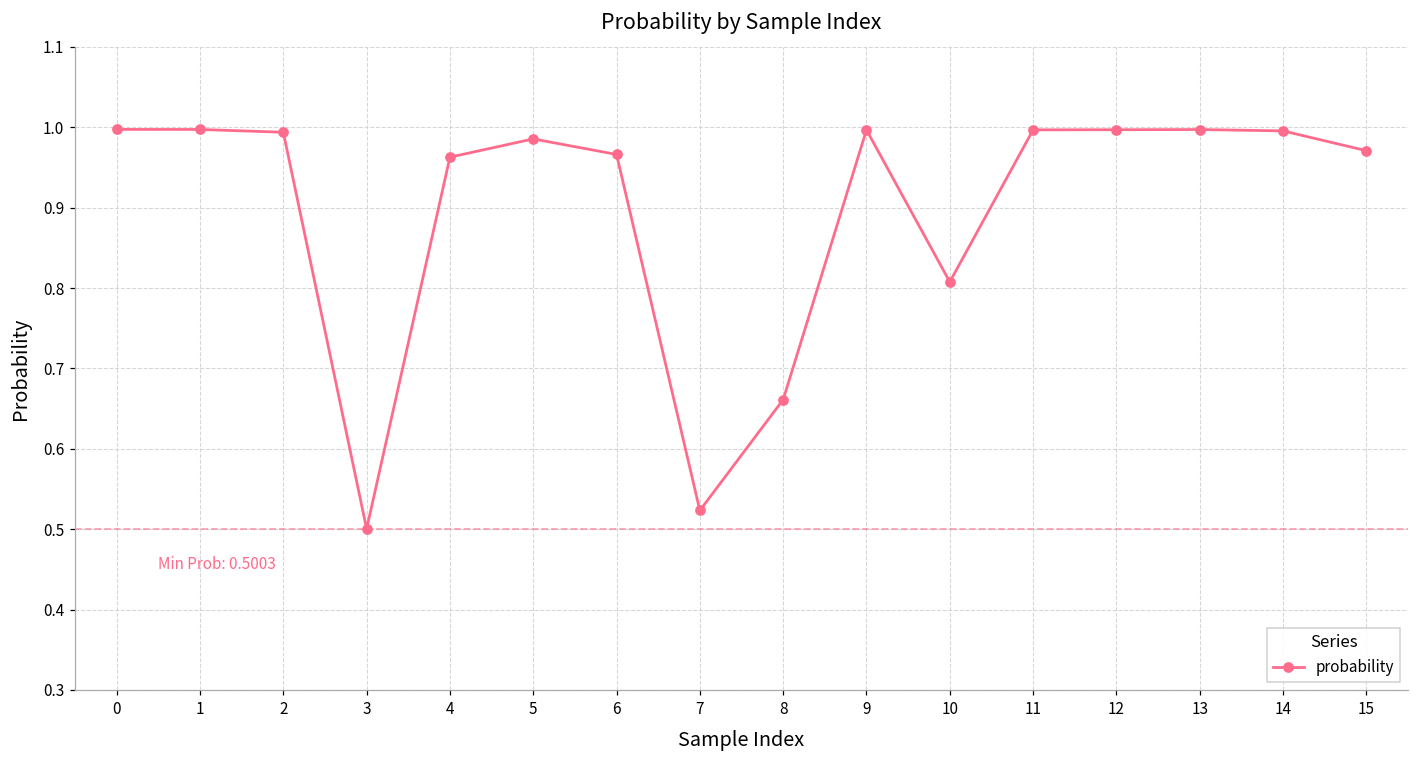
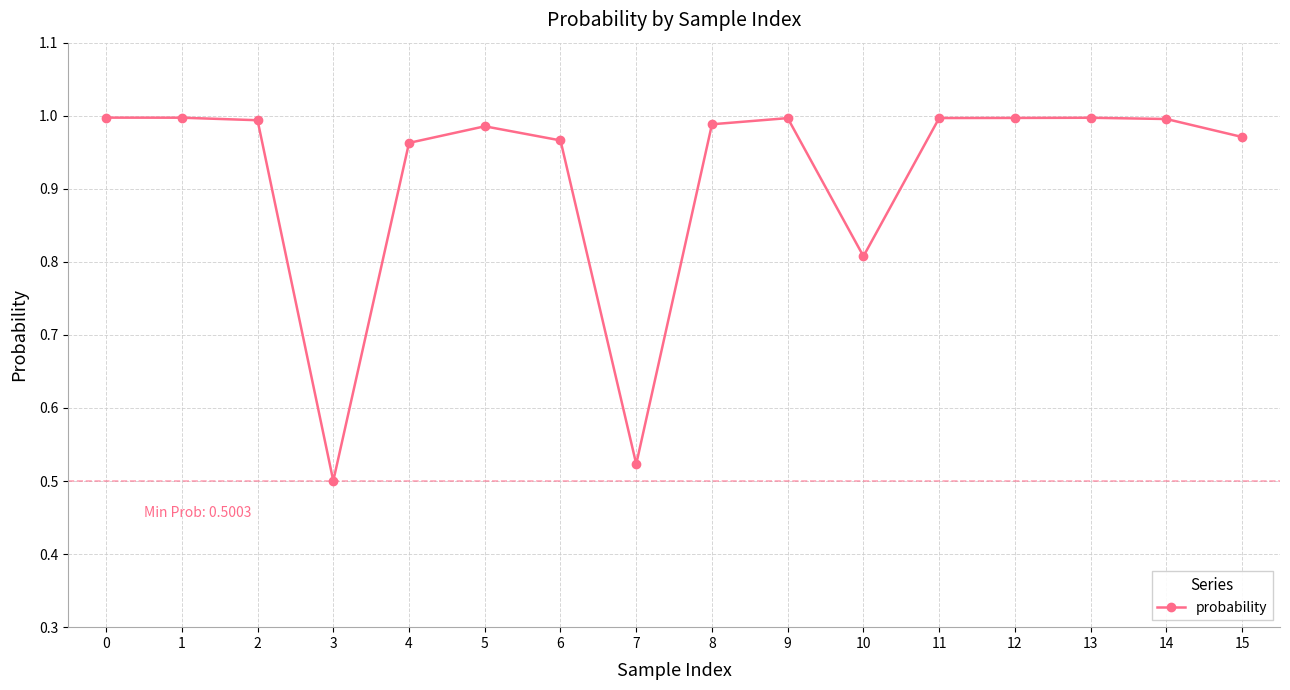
  {
    "0": 1.00,
    "1": 1.00,
    "2": 0.99,
    "3": 0.50,
    "4": 0.96,
    "5": 0.99,
    "6": 0.97,
    "7": 0.52,
-   "8": 0.66,
+   "8": 0.99,
    "9": 1.00,
    "10": 0.81,
    "11": 1.00,
    "12": 1.00,
    "13": 1.00,
    "14": 1.00,
    "15": 0.97
  }
